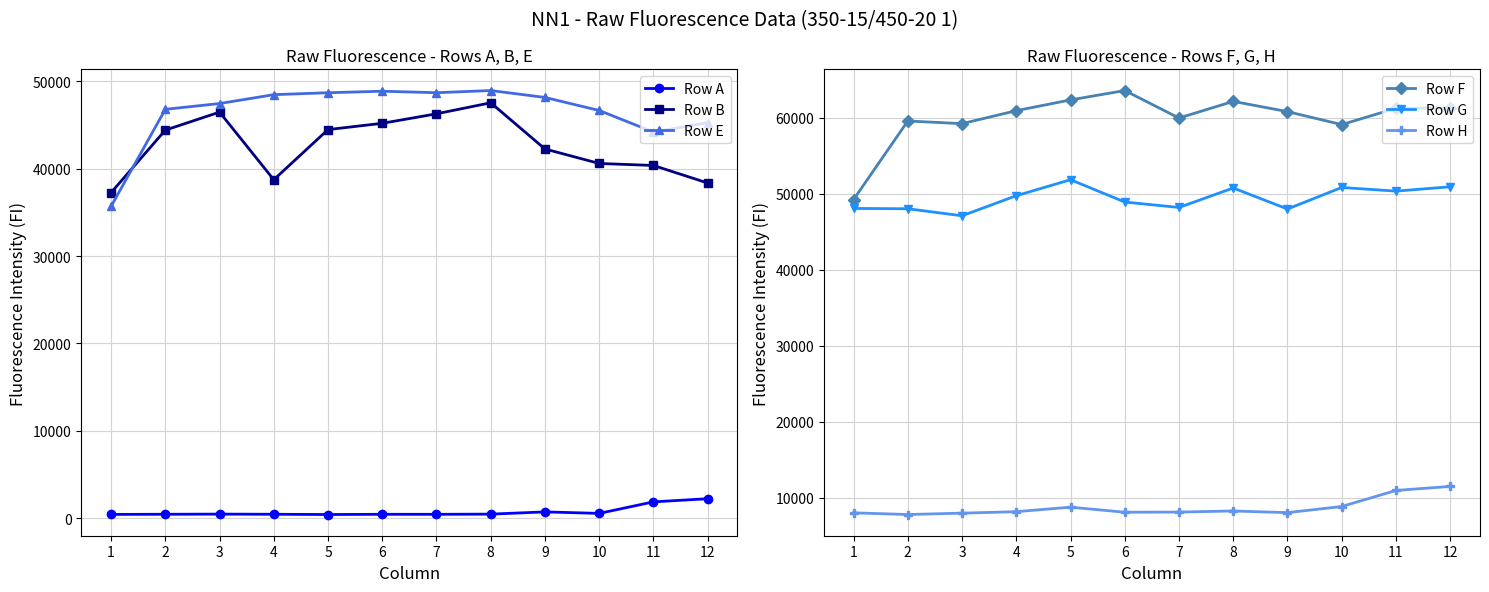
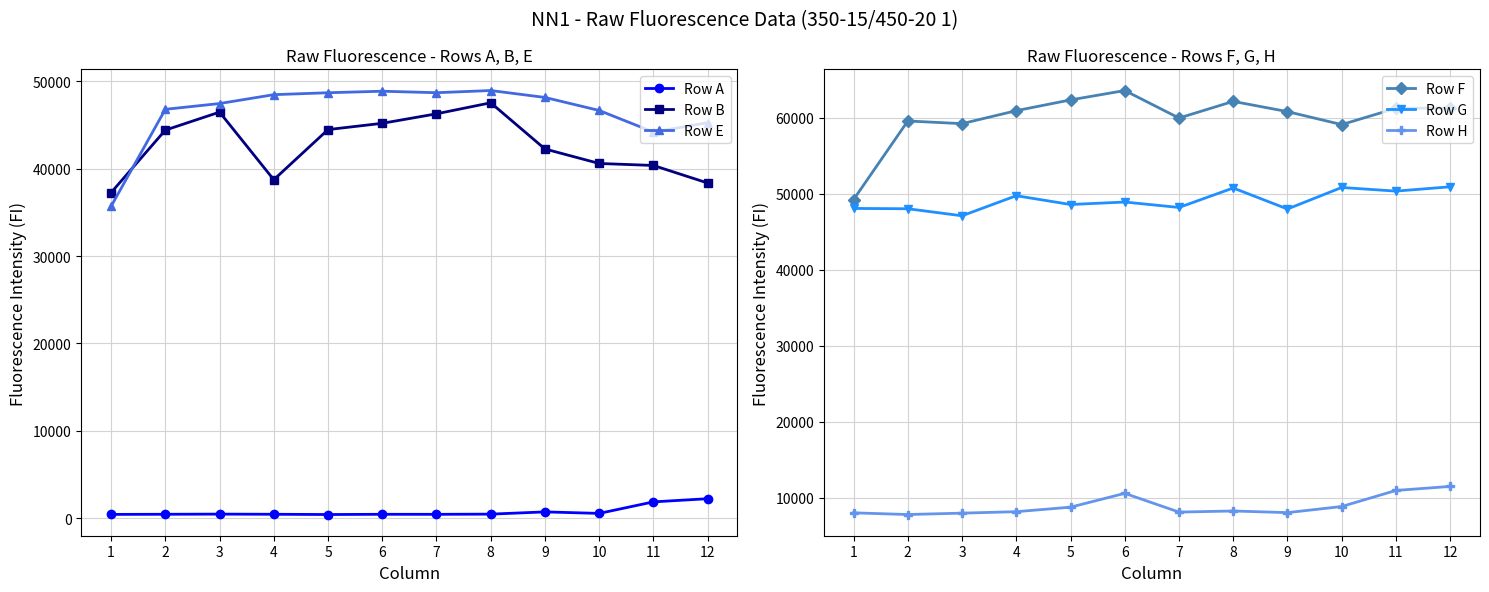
  {
    "Raw Fluorescence - Rows A, B, E": {
      "Row A": {
        "1": 0,
        "2": 0,
        "3": 0,
        "4": 0,
        "5": 0,
        "6": 0,
        "7": 0,
        "8": 0,
        "9": 1000,
        "10": 1000,
        "11": 2000,
        "12": 2000
      },
      "Row B": {
        "1": 37000,
        "2": 44000,
        "3": 46000,
        "4": 39000,
        "5": 44000,
        "6": 45000,
        "7": 46000,
        "8": 48000,
        "9": 42000,
        "10": 41000,
        "11": 40000,
        "12": 38000
      },
      "Row E": {
        "1": 36000,
        "2": 47000,
        "3": 47000,
        "4": 48000,
        "5": 49000,
        "6": 49000,
        "7": 49000,
        "8": 49000,
        "9": 48000,
        "10": 47000
      }
    },
    "Raw Fluorescence - Rows F, G, H": {
      "Row F": {
        "1": 49000,
        "2": 60000,
        "3": 59000,
        "4": 61000,
        "5": 62000,
        "6": 64000,
        "7": 60000,
        "8": 62000,
        "9": 61000,
        "10": 59000
      },
      "Row G": {
        "1": 48000,
        "2": 48000,
        "3": 47000,
        "4": 50000,
-       "5": 52000,
+       "5": 49000,
        "6": 49000,
        "7": 48000,
        "8": 51000,
        "9": 48000,
        "10": 51000,
        "11": 50000,
        "12": 51000
      },
      "Row H": {
        "1": 8000,
        "2": 8000,
        "3": 8000,
        "4": 8000,
        "5": 9000,
-       "6": 8000,
+       "6": 11000,
        "7": 8000,
        "8": 8000,
        "9": 8000,
        "10": 9000,
        "11": 11000,
        "12": 11000
      }
    }
  }
